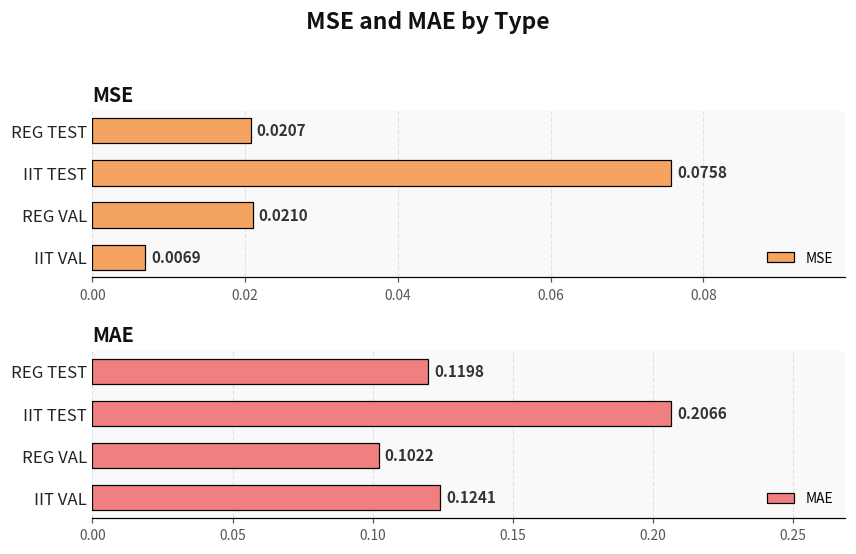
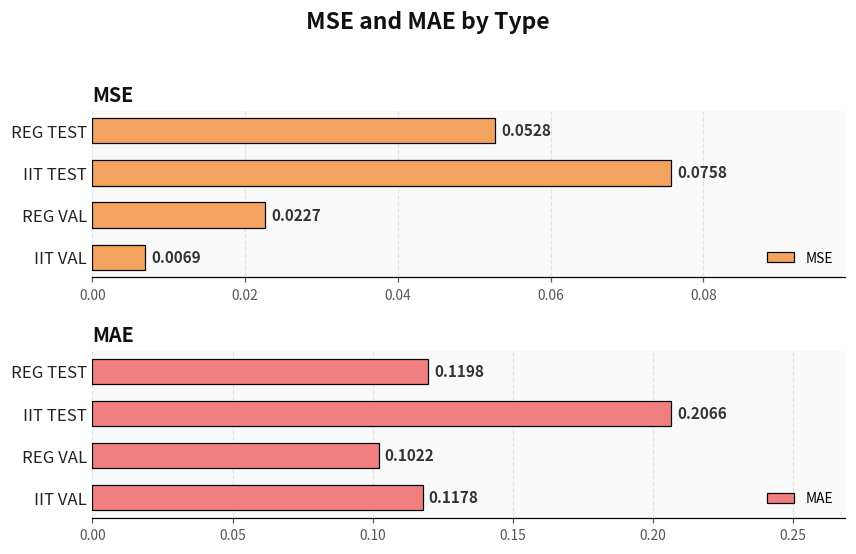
  {
    "MSE": {
-     "REG TEST": 0.0207,
+     "REG TEST": 0.0528,
      "IIT TEST": 0.0758,
-     "REG VAL": 0.0210,
+     "REG VAL": 0.0227,
      "IIT VAL": 0.0069
    },
    "MAE": {
      "REG TEST": 0.1198,
      "IIT TEST": 0.2066,
      "REG VAL": 0.1022,
-     "IIT VAL": 0.1241
+     "IIT VAL": 0.1178
    }
  }
